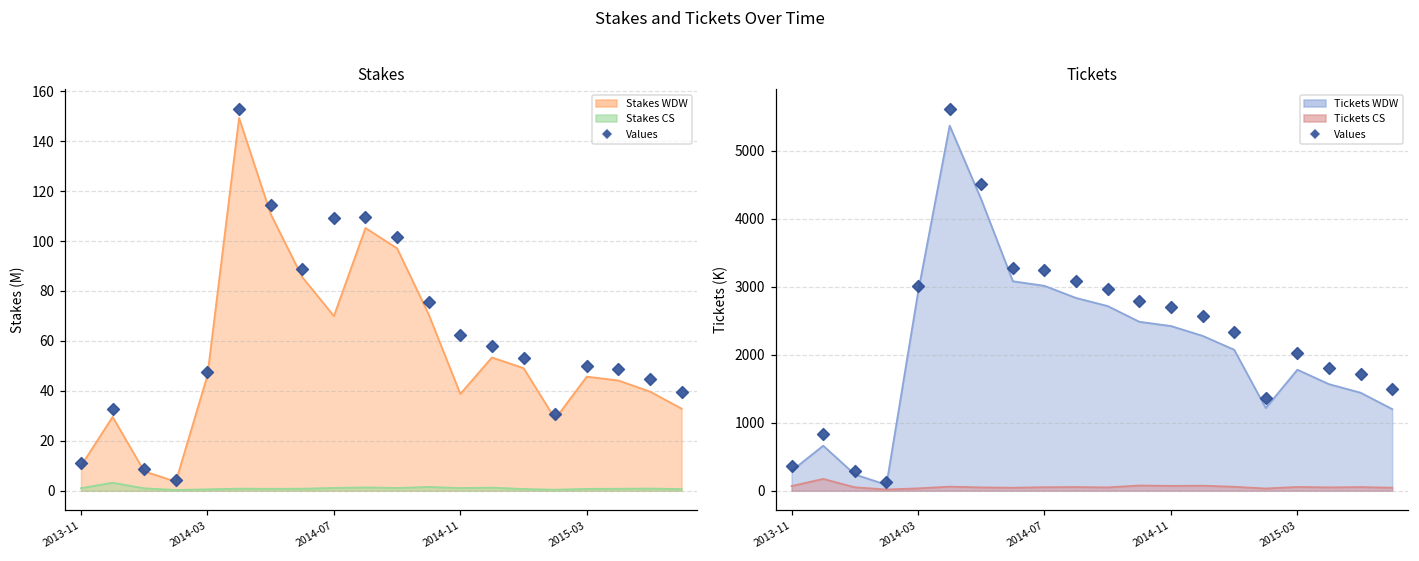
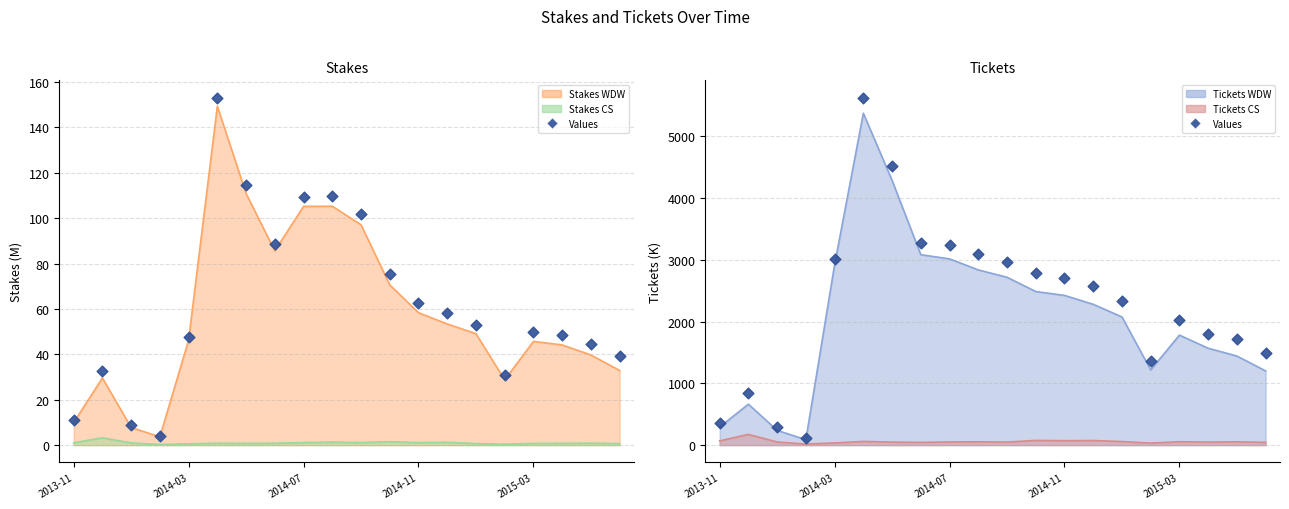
  {
    "Stakes": {
      "Stakes WDW": {
        "2014-03": 46,
-       "2014-07": 70,
-       "2014-11": 39,
+       "2014-07": 105,
+       "2014-11": 58,
        "2015-03": 46
      },
      "Stakes CS": {
        "2013-11": 1,
        "2014-03": 1,
        "2014-07": 1,
        "2014-11": 1,
        "2015-03": 1
      }
    },
    "Tickets": {
      "Tickets WDW": {
        "2013-11": 300,
        "2014-03": 2900,
        "2014-07": 3000,
        "2014-11": 2400,
        "2015-03": 1800
      },
      "Tickets CS": {
        "2013-11": 100,
        "2014-03": 0,
        "2014-07": 100,
        "2014-11": 100,
        "2015-03": 100
      }
    }
  }
